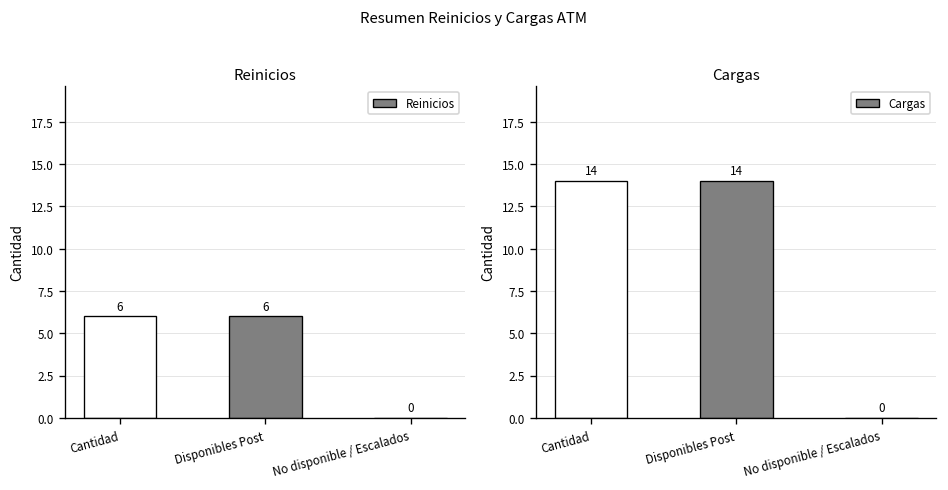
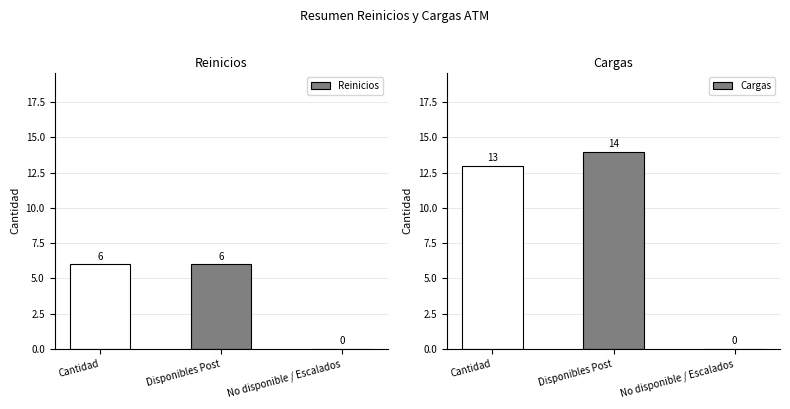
  {
    "Reinicios": {
      "Cantidad": 6,
      "Disponibles Post": 6,
      "No disponible / Escalados": 0
    },
    "Cargas": {
-     "Cantidad": 14,
+     "Cantidad": 13,
      "Disponibles Post": 14,
      "No disponible / Escalados": 0
    }
  }
